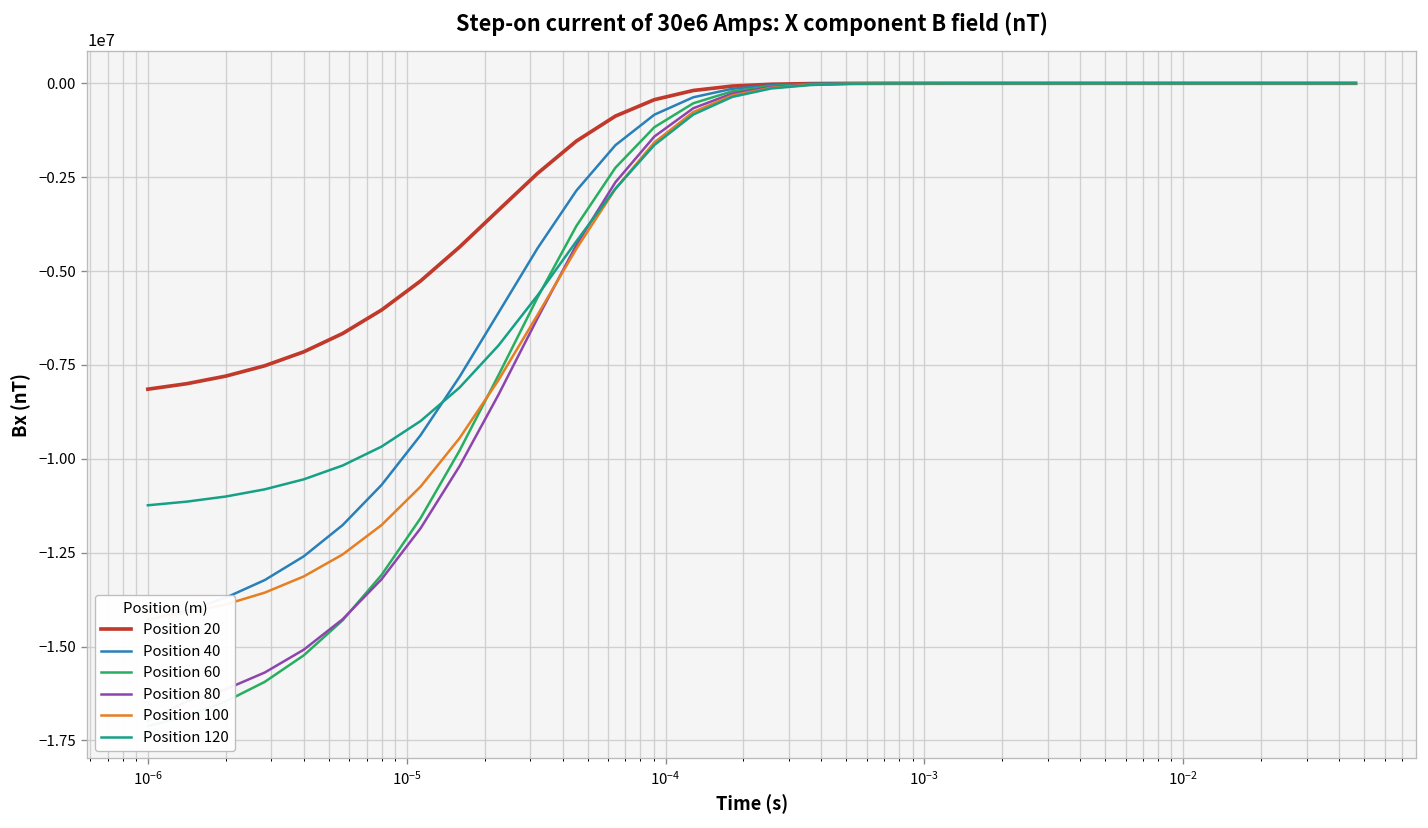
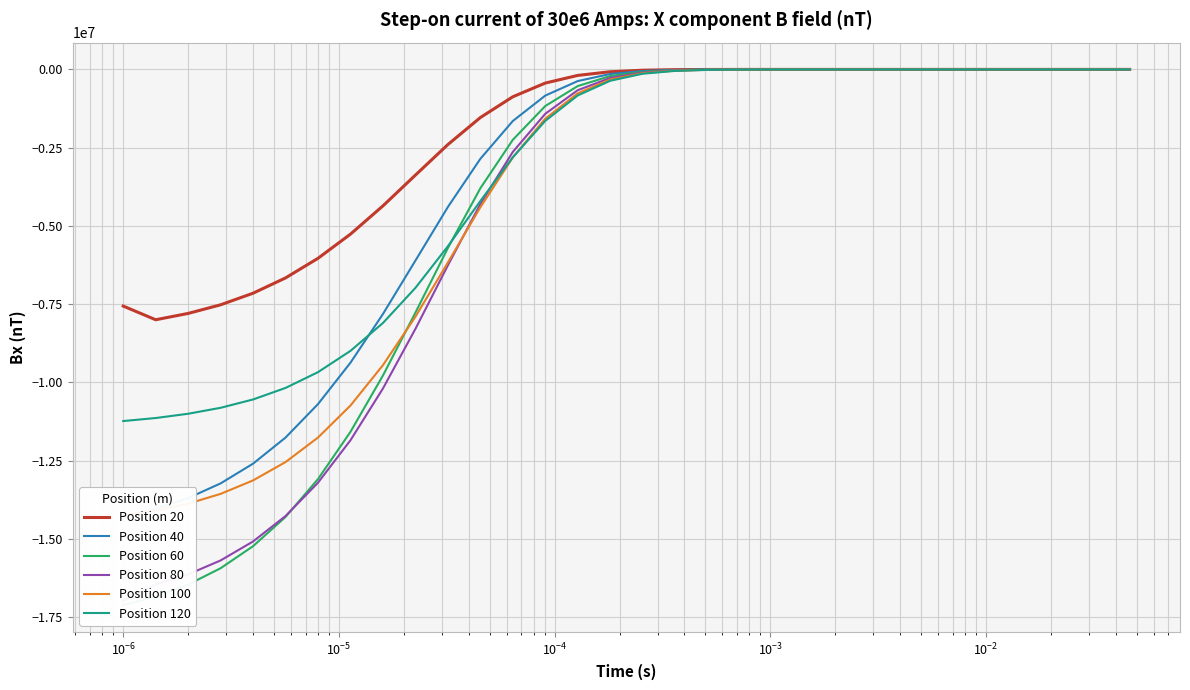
  {
    "Position 20": {
-     "10^-6": -8100000
+     "10^-6": -7600000
    }
  }
